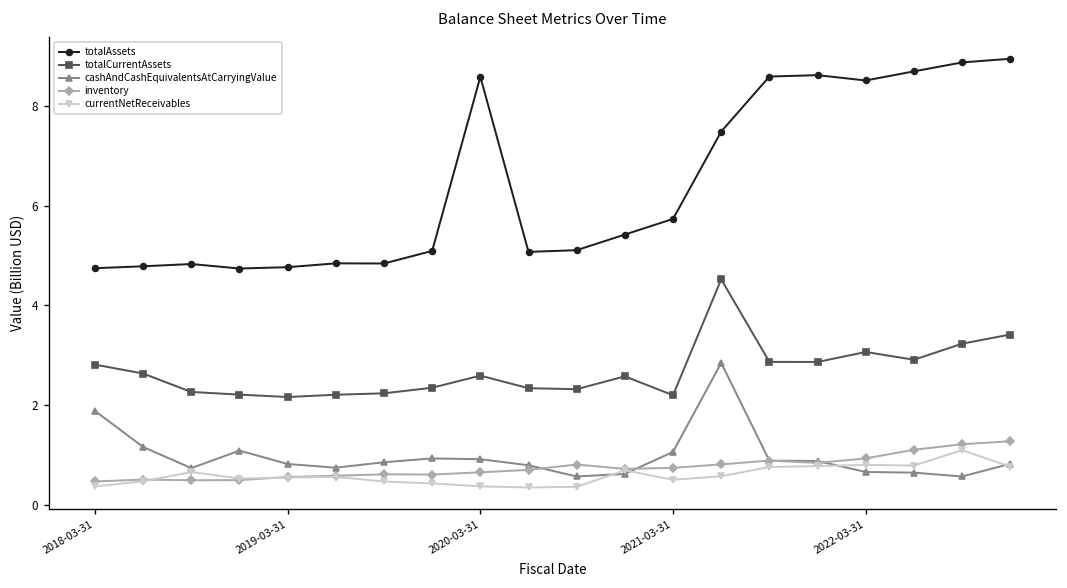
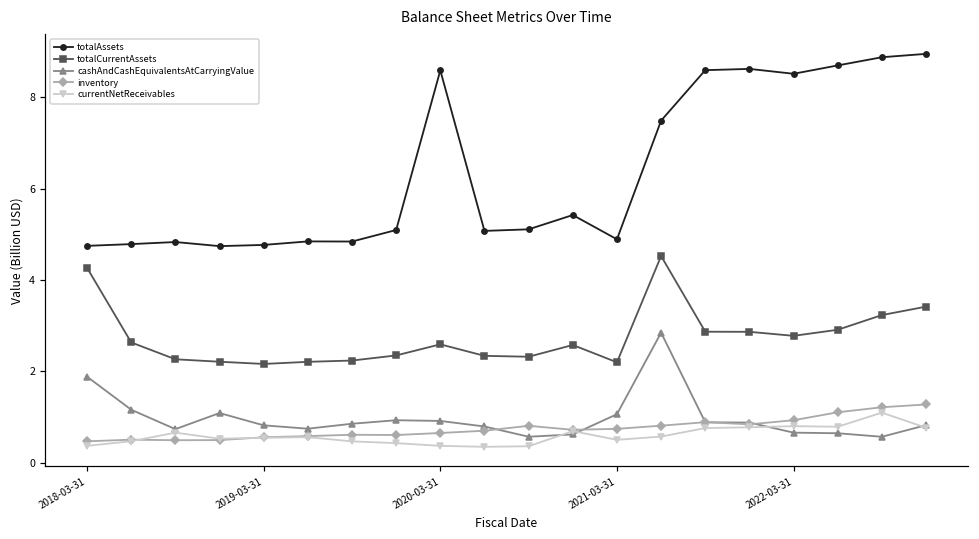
  {
    "totalAssets": {
      "2018-03-31": 4.7,
      "2019-03-31": 4.8,
      "2020-03-31": 8.6,
-     "2021-03-31": 5.7,
+     "2021-03-31": 4.9,
      "2022-03-31": 8.5
    },
    "totalCurrentAssets": {
-     "2018-03-31": 2.8,
+     "2018-03-31": 4.3,
      "2019-03-31": 2.2,
      "2020-03-31": 2.6,
      "2021-03-31": 2.2,
-     "2022-03-31": 3.1
+     "2022-03-31": 2.8
    }
  }
